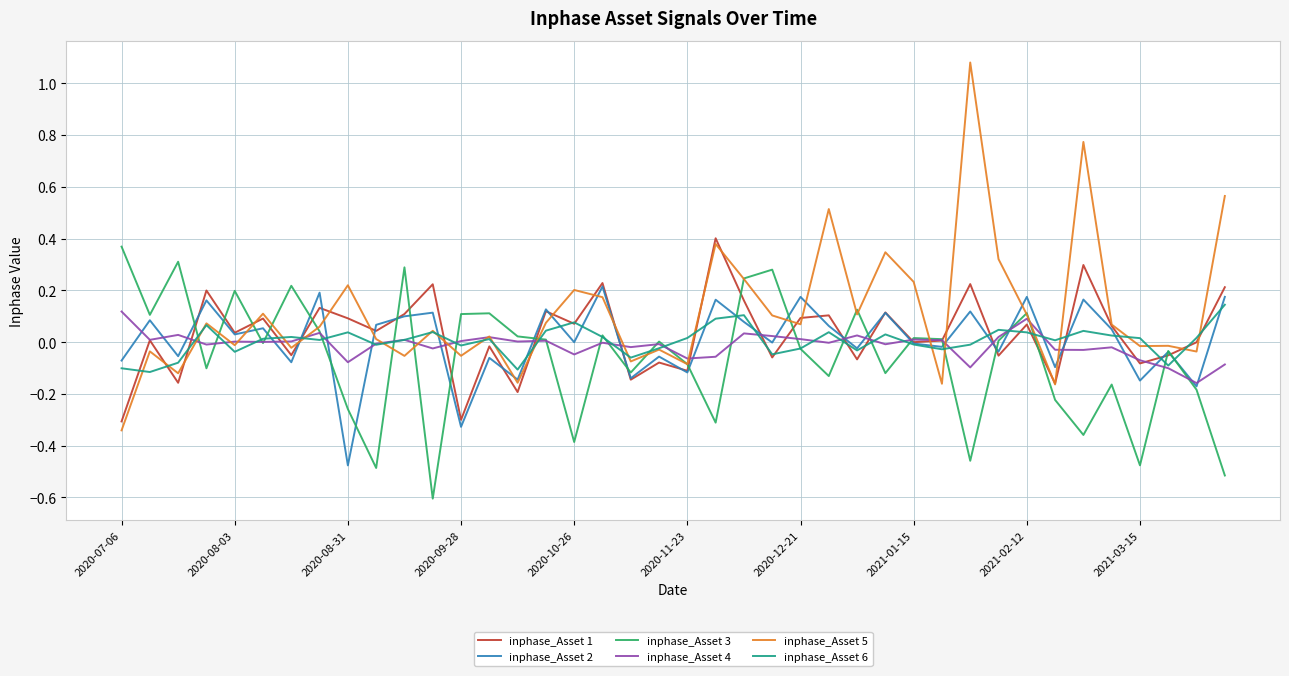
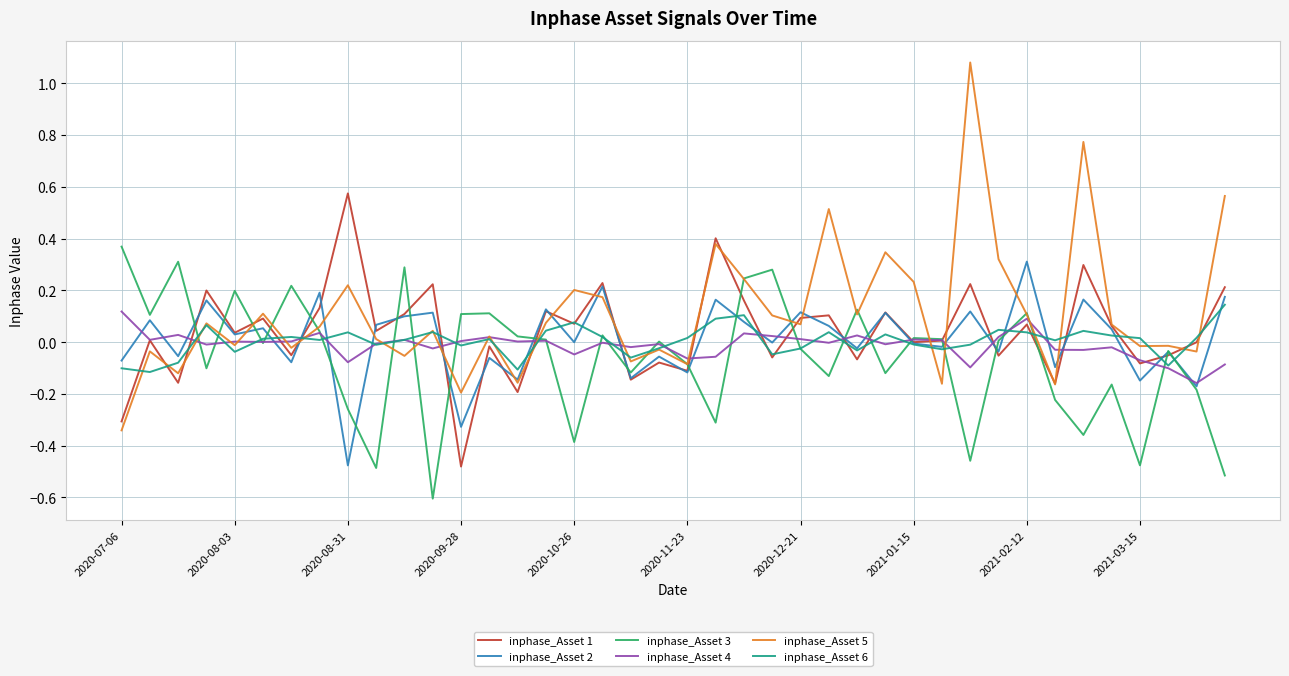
  {
    "inphase_Asset 1": {
      "2020-07-06": -0.31,
-     "2020-08-31": 0.09,
-     "2020-09-28": -0.30,
+     "2020-08-31": 0.57,
+     "2020-09-28": -0.48,
      "2020-12-21": 0.09,
      "2021-02-12": 0.07,
      "2021-03-15": -0.08
    },
    "inphase_Asset 2": {
      "2020-07-06": -0.07,
      "2020-08-31": -0.48,
      "2020-09-28": -0.33,
      "2020-10-26": 0.00,
-     "2020-12-21": 0.17,
-     "2021-02-12": 0.17,
+     "2020-12-21": 0.12,
+     "2021-02-12": 0.31,
      "2021-03-15": -0.15
    },
    "inphase_Asset 4": {
      "2020-07-06": 0.12,
      "2020-08-03": 0.00,
      "2020-08-31": -0.08,
      "2020-09-28": 0.00,
      "2020-10-26": -0.05,
      "2020-11-23": -0.06,
      "2020-12-21": 0.01,
      "2021-02-12": 0.09,
      "2021-03-15": -0.07
    },
    "inphase_Asset 5": {
      "2020-07-06": -0.34,
      "2020-08-03": -0.01,
      "2020-08-31": 0.22,
-     "2020-09-28": -0.05,
+     "2020-09-28": -0.20,
      "2020-10-26": 0.20,
      "2020-12-21": 0.07,
      "2021-01-15": 0.23,
      "2021-03-15": -0.02
    }
  }
